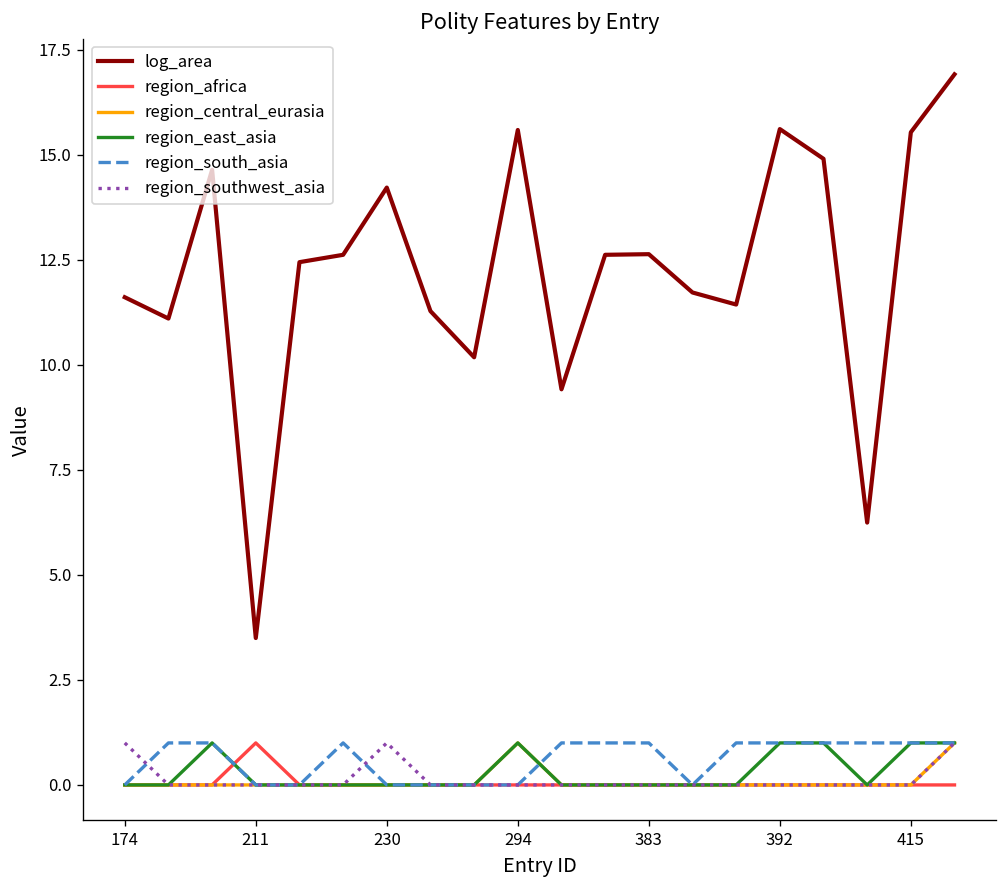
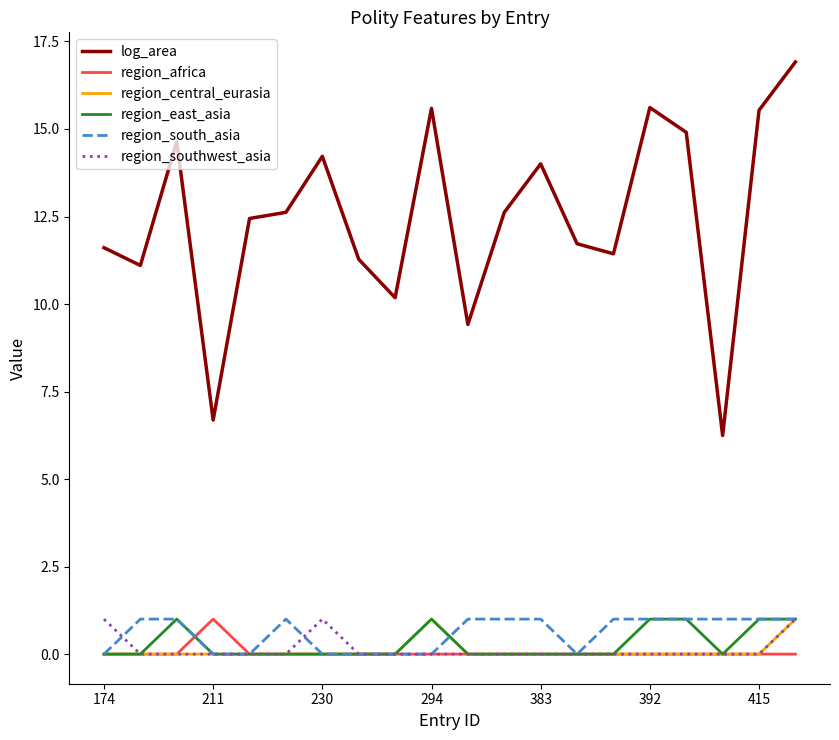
  {
    "log_area": {
      "174": 11.6,
-     "211": 3.5,
+     "211": 6.7,
      "230": 14.2,
      "294": 15.6,
-     "383": 12.6,
+     "383": 14.0,
      "392": 15.6,
      "415": 15.5
    },
    "region_africa": {
      "211": 1.0
    },
    "region_south_asia": {
      "383": 1.0
    },
    "region_southwest_asia": {
      "174": 1.0,
      "230": 1.0
    }
  }
